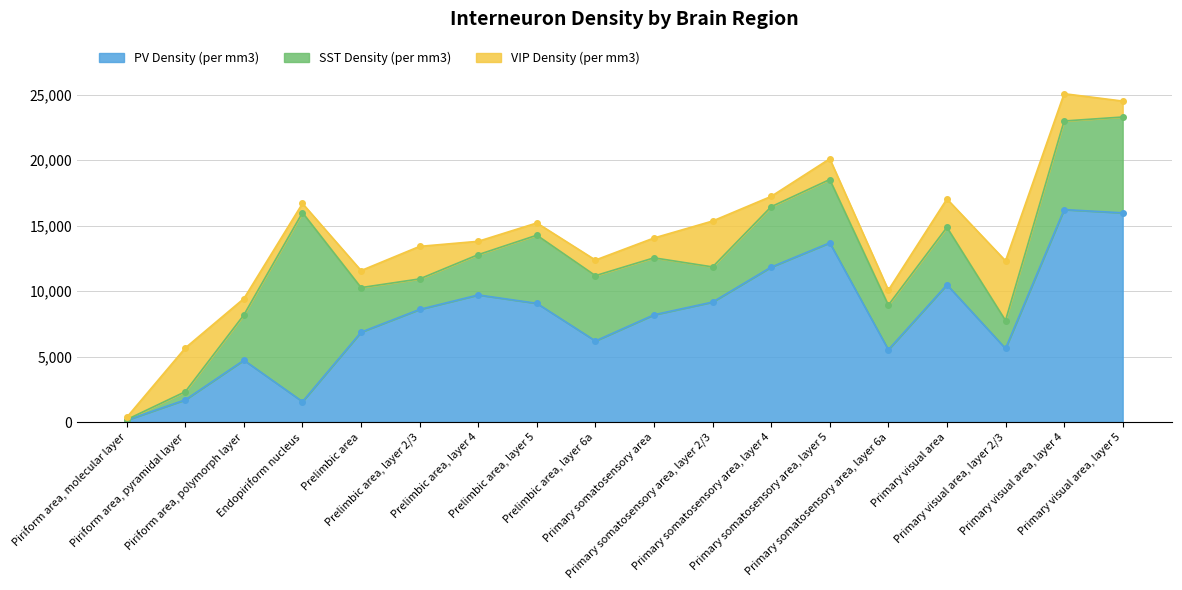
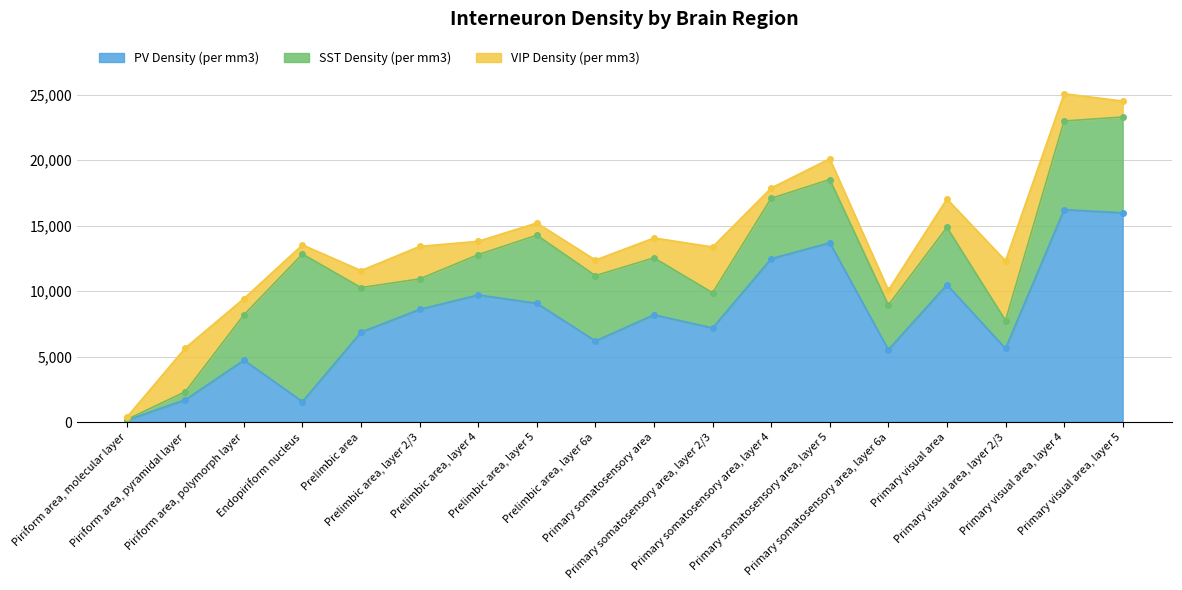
  {
    "PV Density (per mm3)": {
      "Piriform area, pyramidal layer": "1,700",
      "Piriform area, polymorph layer": "4,700",
      "Endopiriform nucleus": "1,600",
      "Prelimbic area": "6,900",
      "Prelimbic area, layer 2/3": "8,600",
      "Prelimbic area, layer 4": "9,700",
      "Prelimbic area, layer 5": "9,100",
      "Prelimbic area, layer 6a": "6,200",
      "Primary somatosensory area": "8,200",
-     "Primary somatosensory area, layer 2/3": "9,200",
-     "Primary somatosensory area, layer 4": "11,800",
+     "Primary somatosensory area, layer 2/3": "7,200",
+     "Primary somatosensory area, layer 4": "12,500",
      "Primary somatosensory area, layer 5": "13,700",
      "Primary somatosensory area, layer 6a": "5,500",
      "Primary visual area": "10,500",
      "Primary visual area, layer 2/3": "5,600",
      "Primary visual area, layer 4": "16,200",
      "Primary visual area, layer 5": "16,000"
    },
    "SST Density (per mm3)": {
      "Piriform area, pyramidal layer": "600",
      "Piriform area, polymorph layer": "3,500",
-     "Endopiriform nucleus": "14,400",
+     "Endopiriform nucleus": "11,300",
      "Prelimbic area": "3,400",
      "Prelimbic area, layer 2/3": "2,300",
      "Prelimbic area, layer 4": "3,100",
      "Prelimbic area, layer 5": "5,200",
      "Prelimbic area, layer 6a": "5,000",
      "Primary somatosensory area": "4,300",
      "Primary somatosensory area, layer 2/3": "2,700",
      "Primary somatosensory area, layer 4": "4,600",
      "Primary somatosensory area, layer 5": "4,800",
      "Primary somatosensory area, layer 6a": "3,400",
      "Primary visual area": "4,400",
      "Primary visual area, layer 2/3": "2,100",
      "Primary visual area, layer 4": "6,800",
      "Primary visual area, layer 5": "7,300"
    },
    "VIP Density (per mm3)": {
      "Piriform area, pyramidal layer": "3,300",
      "Piriform area, polymorph layer": "1,200",
      "Endopiriform nucleus": "700",
      "Prelimbic area": "1,300",
      "Prelimbic area, layer 2/3": "2,500",
      "Prelimbic area, layer 4": "1,000",
      "Prelimbic area, layer 5": "900",
      "Prelimbic area, layer 6a": "1,200",
      "Primary somatosensory area": "1,500",
      "Primary somatosensory area, layer 2/3": "3,500",
      "Primary somatosensory area, layer 4": "800",
      "Primary somatosensory area, layer 5": "1,600",
      "Primary somatosensory area, layer 6a": "1,100",
      "Primary visual area": "2,200",
      "Primary visual area, layer 2/3": "4,600",
      "Primary visual area, layer 4": "2,100",
      "Primary visual area, layer 5": "1,200"
    }
  }
